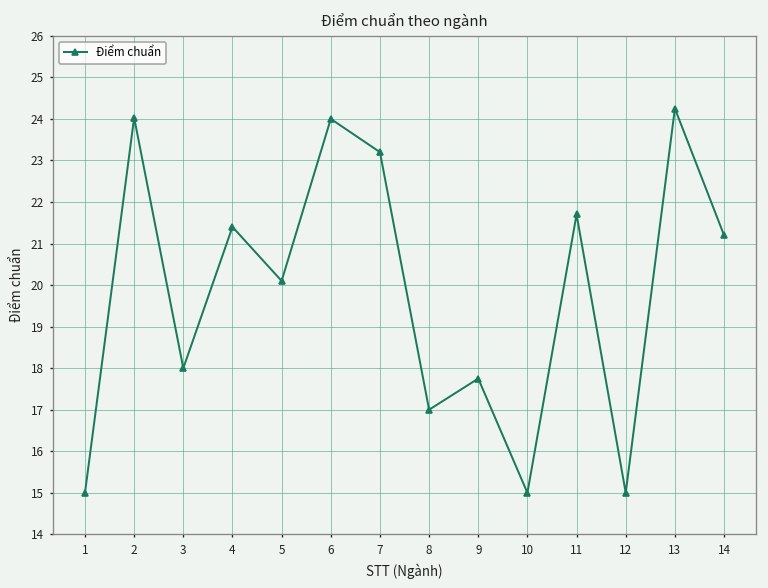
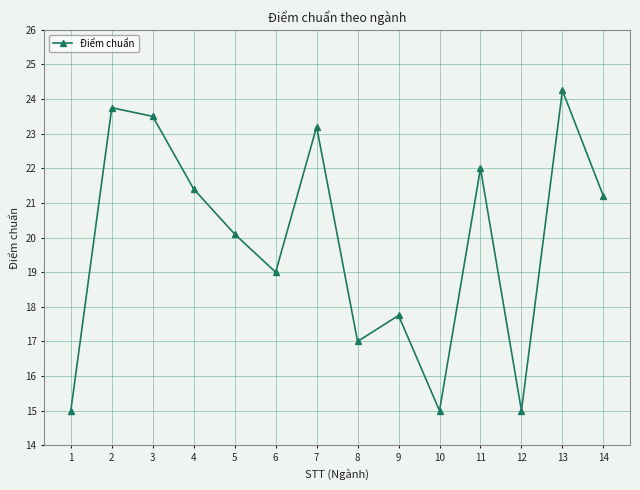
  {
    "1": 15.0,
-   "2": 24.0,
-   "3": 18.0,
+   "2": 23.8,
+   "3": 23.5,
    "4": 21.4,
    "5": 20.1,
-   "6": 24,
+   "6": 19,
    "7": 23.2,
    "8": 17.0,
    "9": 17.8,
    "10": 15.0,
-   "11": 21.7,
+   "11": 22.0,
    "12": 15.0,
    "13": 24.3,
    "14": 21.2
  }
